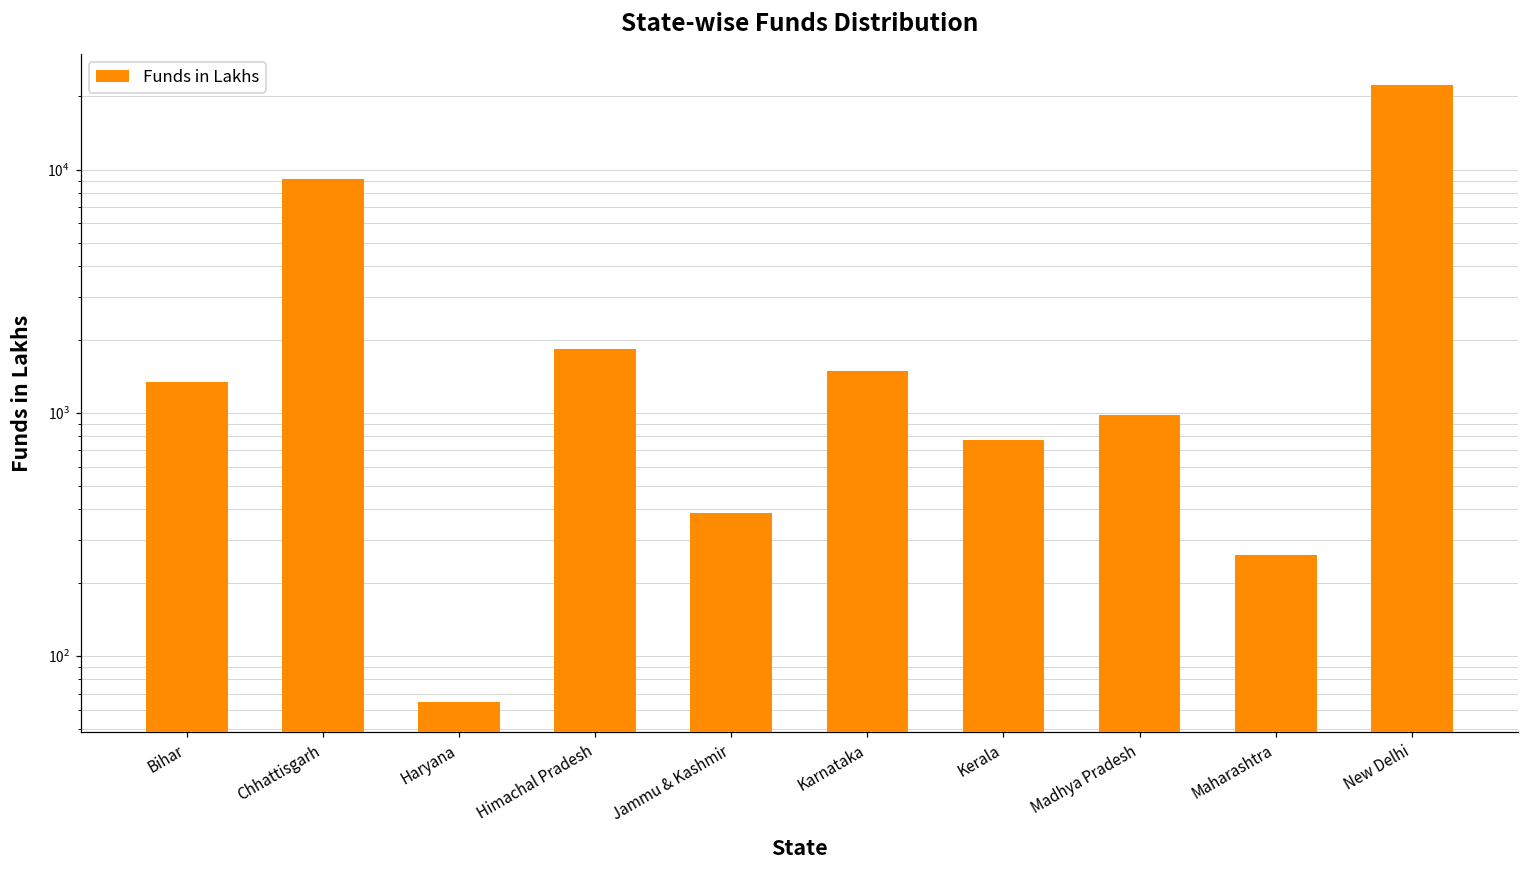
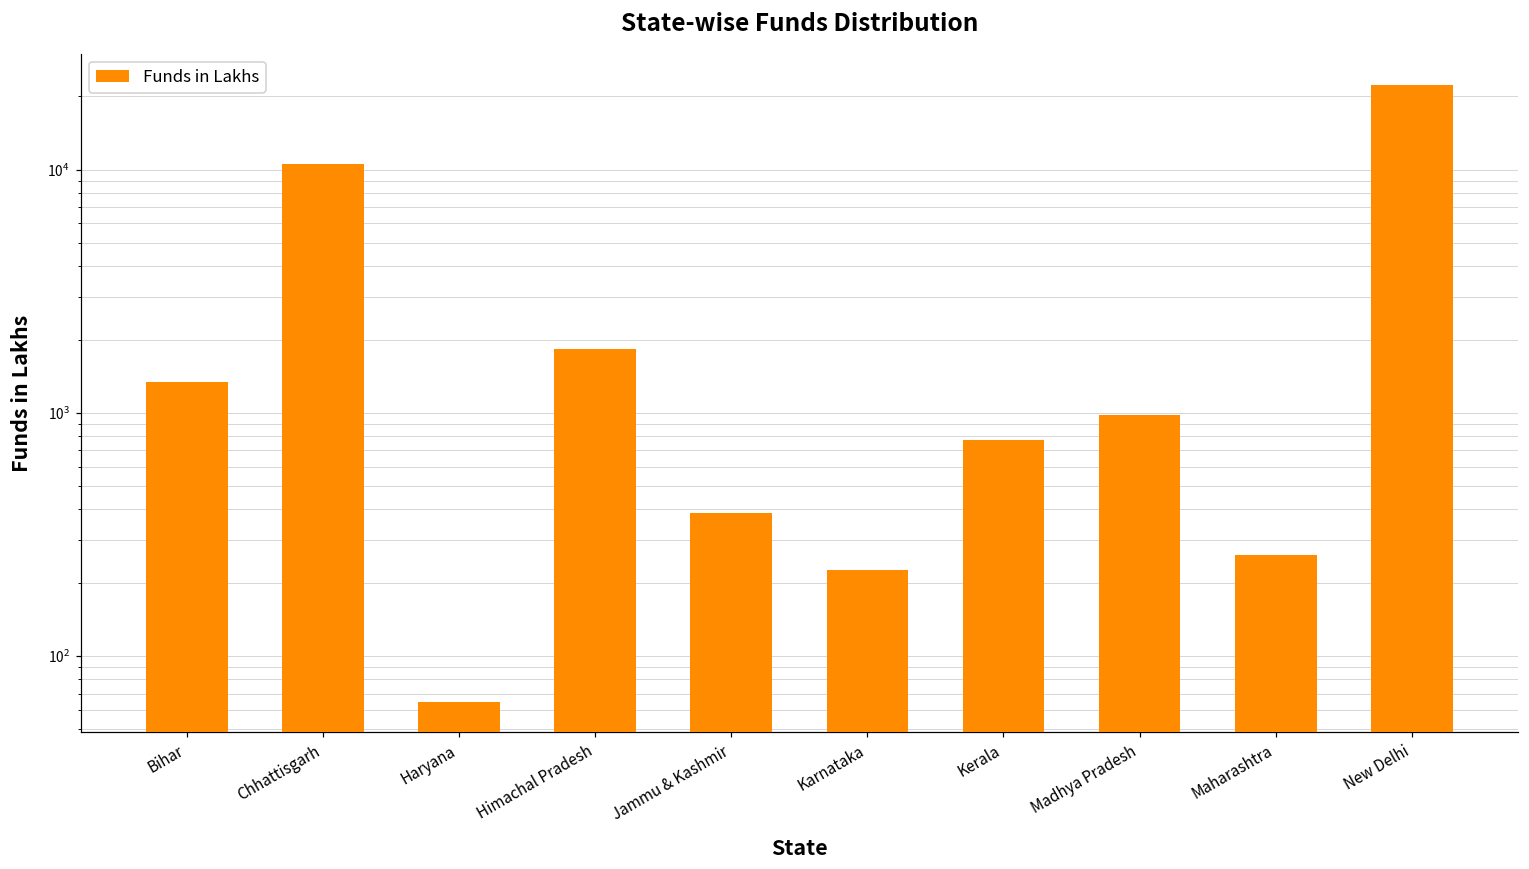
  {
    "Bihar": 1300,
-   "Chhattisgarh": 9200,
+   "Chhattisgarh": 11000,
    "Haryana": 65,
    "Himachal Pradesh": 1800,
    "Jammu & Kashmir": 390,
-   "Karnataka": 1500,
+   "Karnataka": 230,
    "Kerala": 770,
    "Madhya Pradesh": 1000,
    "Maharashtra": 260,
    "New Delhi": 22000
  }
